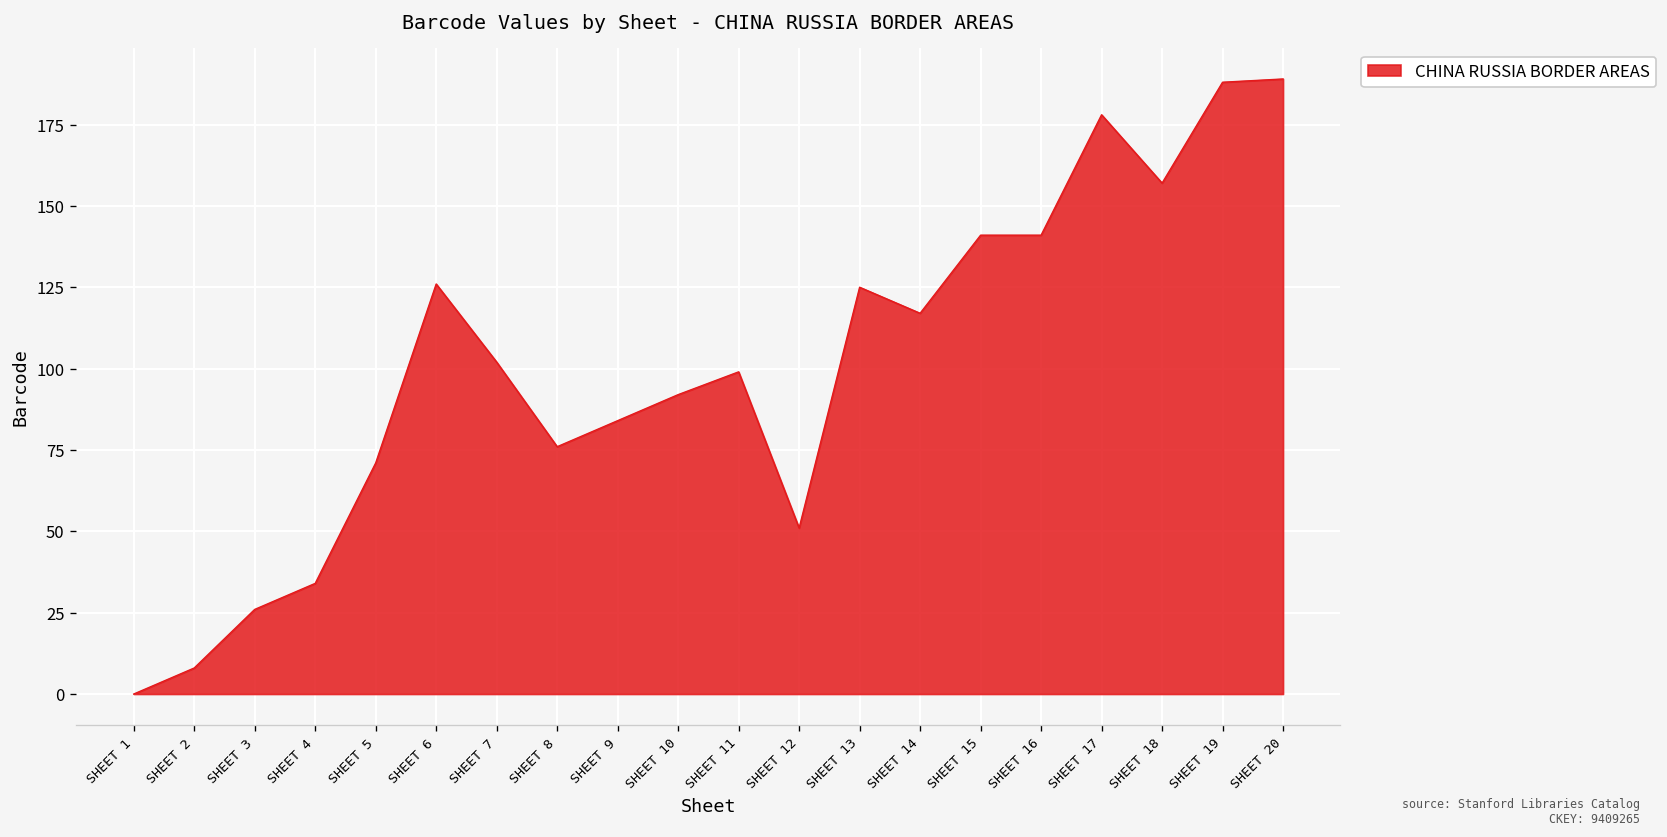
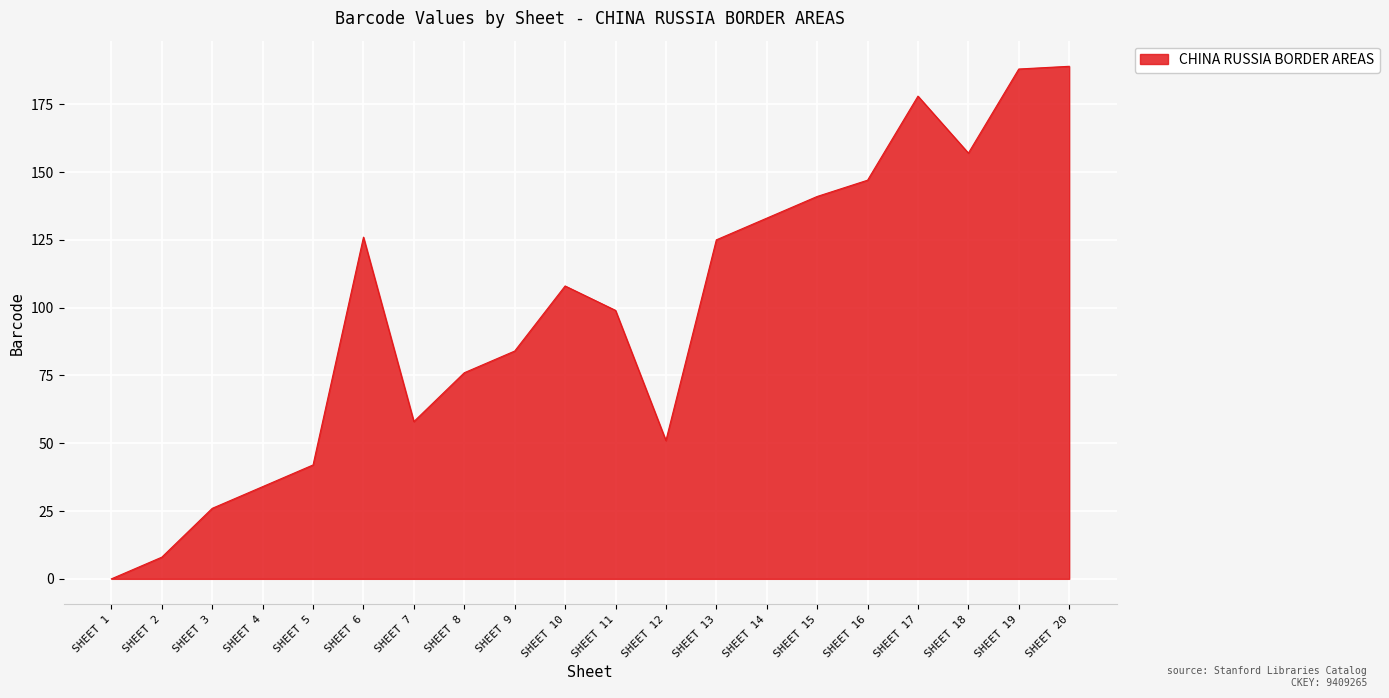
  {
    "SHEET 1": 0,
    "SHEET 2": 8,
    "SHEET 3": 26,
    "SHEET 4": 34,
-   "SHEET 5": 71,
+   "SHEET 5": 42,
    "SHEET 6": 126,
-   "SHEET 7": 102,
+   "SHEET 7": 58,
    "SHEET 8": 76,
    "SHEET 9": 84,
-   "SHEET 10": 92,
+   "SHEET 10": 108,
    "SHEET 11": 99,
    "SHEET 12": 51,
    "SHEET 13": 125,
-   "SHEET 14": 117,
+   "SHEET 14": 133,
    "SHEET 15": 141,
-   "SHEET 16": 141,
+   "SHEET 16": 147,
    "SHEET 17": 178,
    "SHEET 18": 157,
    "SHEET 19": 188,
    "SHEET 20": 189
  }
